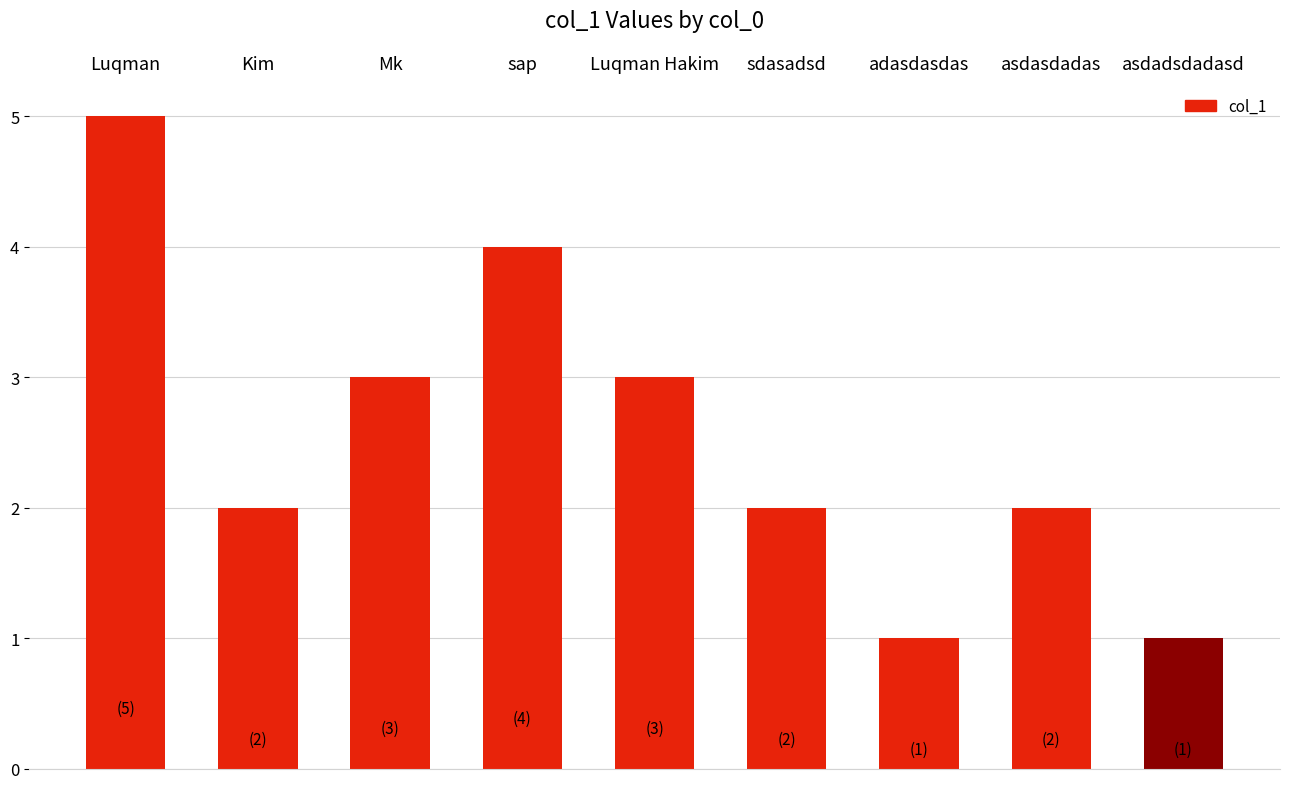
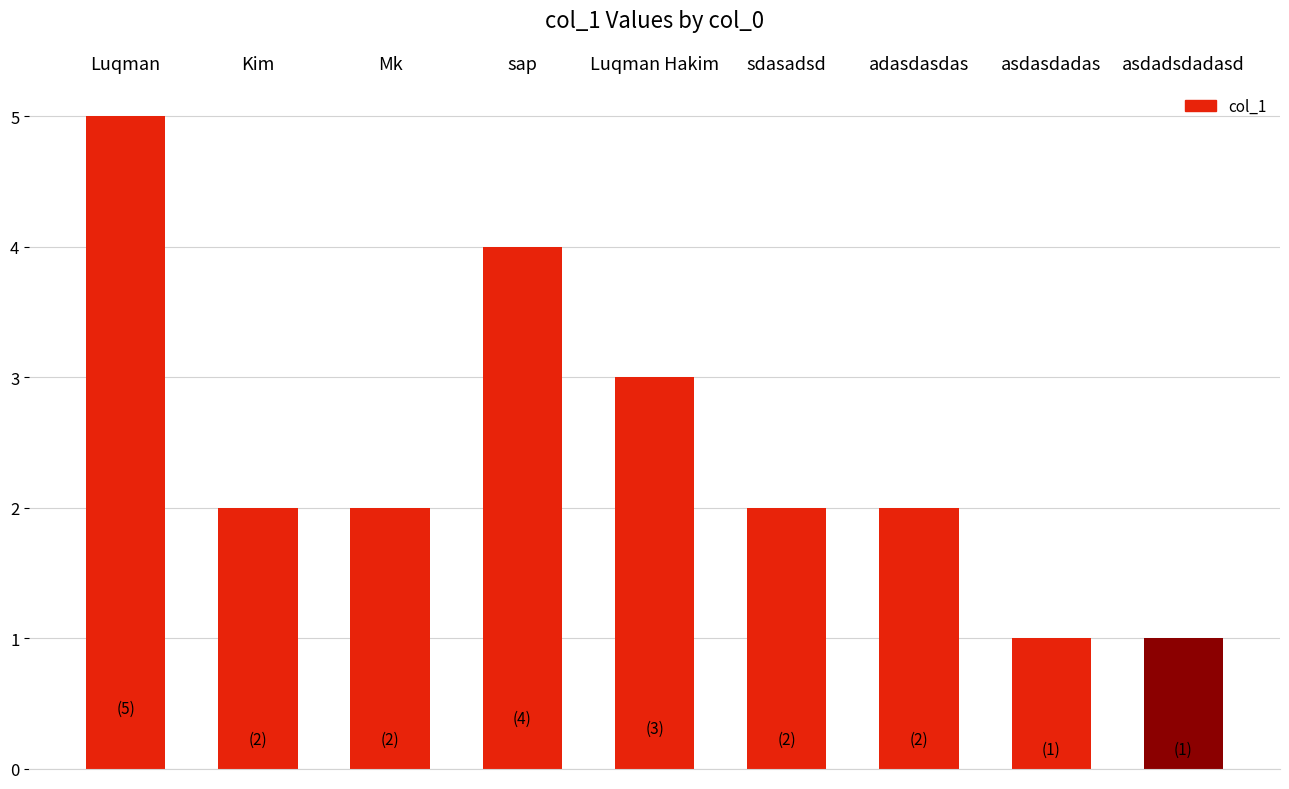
  {
    "Luqman": "(5)",
    "Kim": "(2)",
-   "Mk": "(3)",
+   "Mk": "(2)",
    "sap": "(4)",
    "Luqman Hakim": "(3)",
    "sdasadsd": "(2)",
-   "adasdasdas": "(1)",
-   "asdasdadas": "(2)",
+   "adasdasdas": "(2)",
+   "asdasdadas": "(1)",
    "asdadsdadasd": "(1)"
  }
